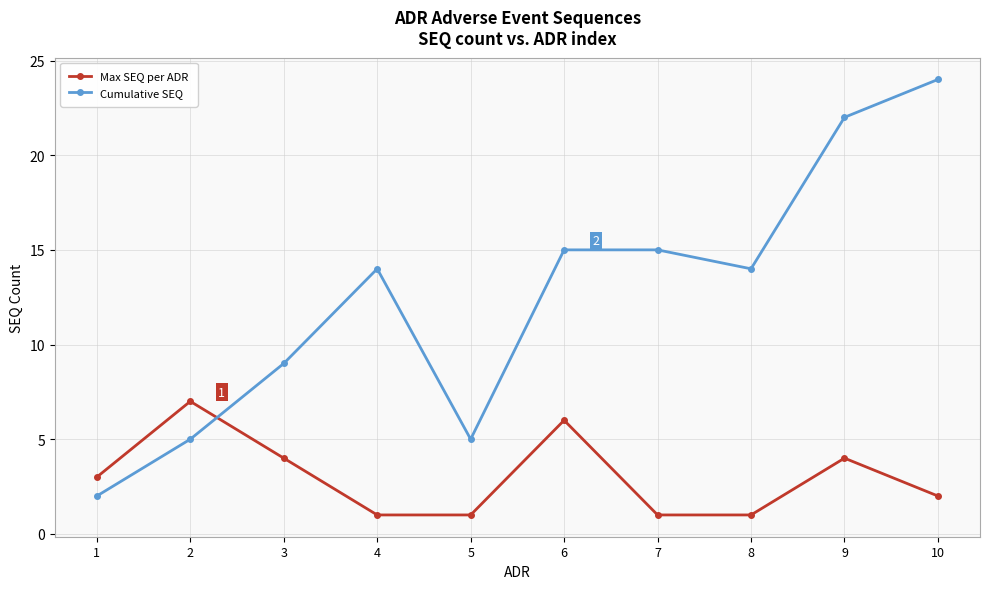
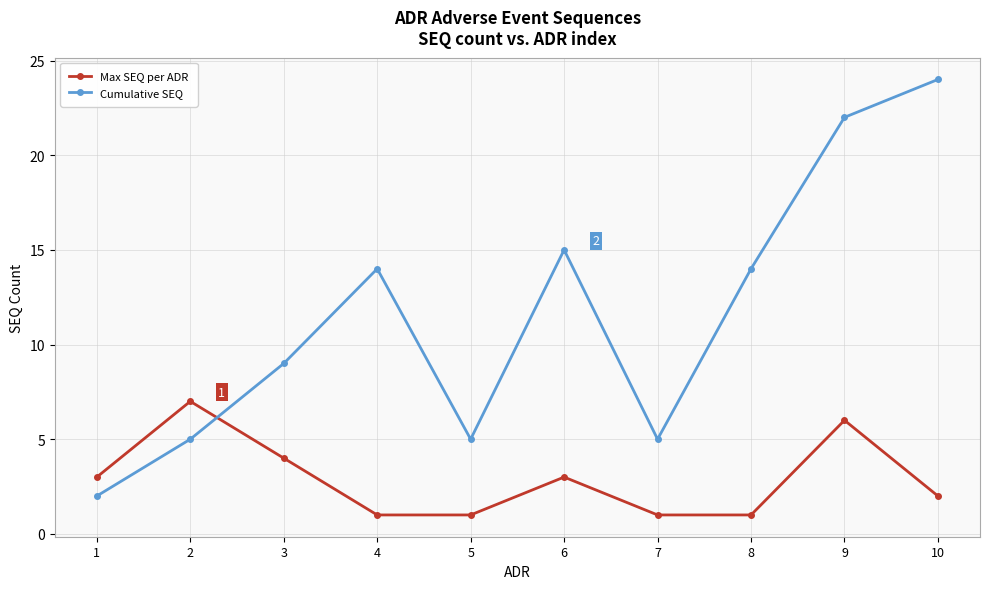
  {
    "Max SEQ per ADR": {
      "1": 3,
      "2": 7,
      "3": 4,
      "4": 1,
      "5": 1,
-     "6": 6,
+     "6": 3,
      "7": 1,
      "8": 1,
-     "9": 4,
+     "9": 6,
      "10": 2
    },
    "Cumulative SEQ": {
      "1": 2,
      "2": 5,
      "3": 9,
      "4": 14,
      "5": 5,
      "6": 15,
-     "7": 15,
+     "7": 5,
      "8": 14,
      "9": 22,
      "10": 24
    }
  }
